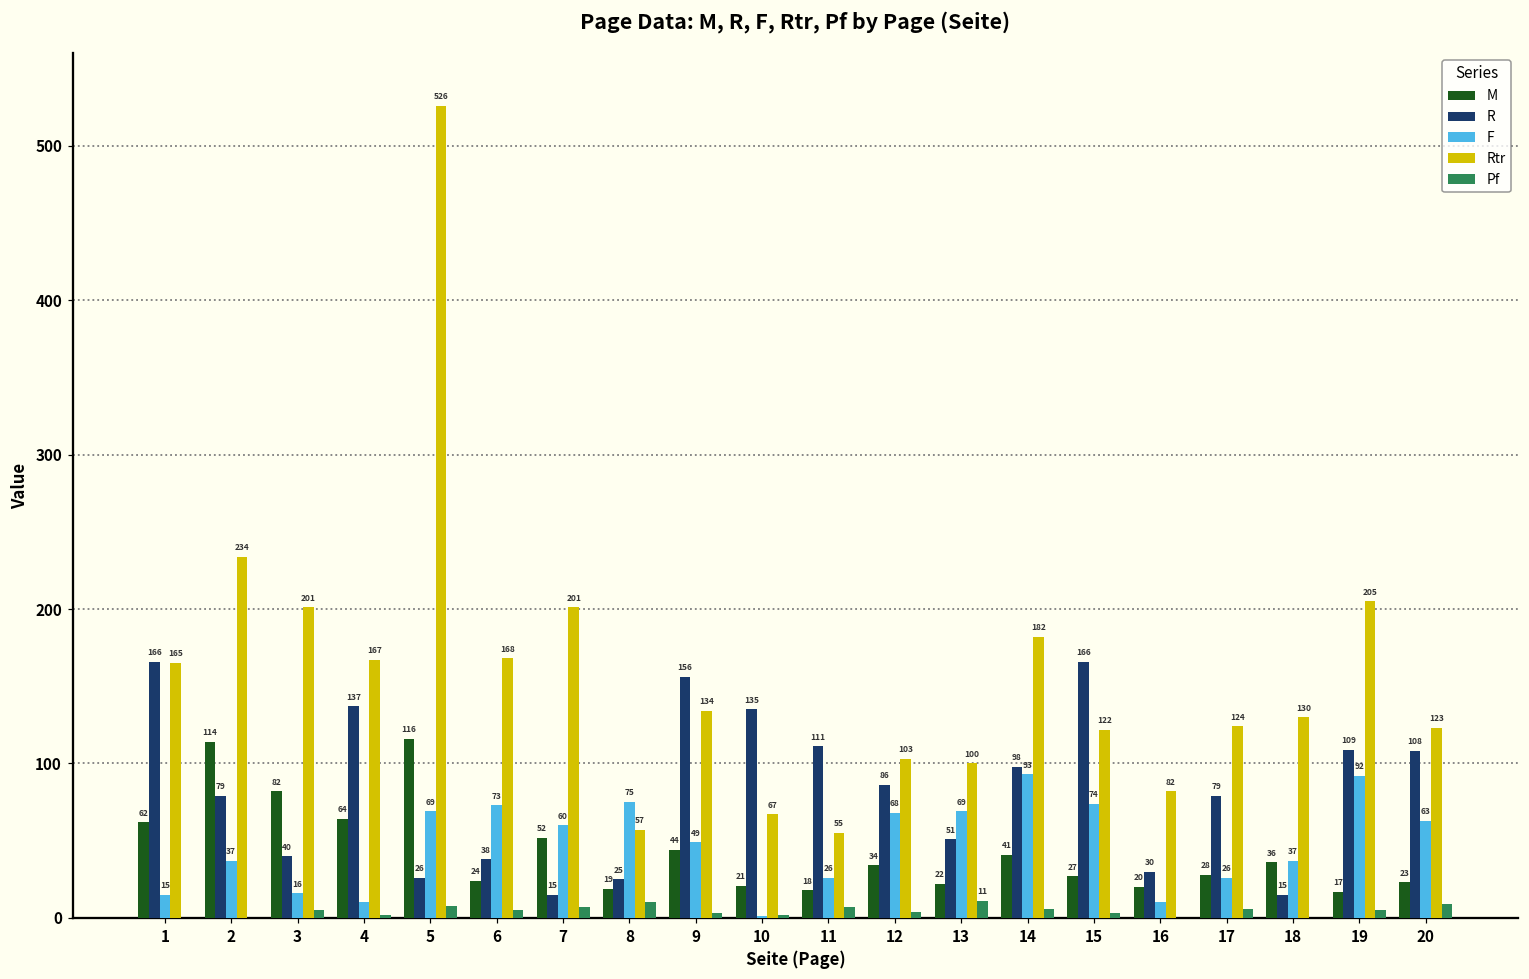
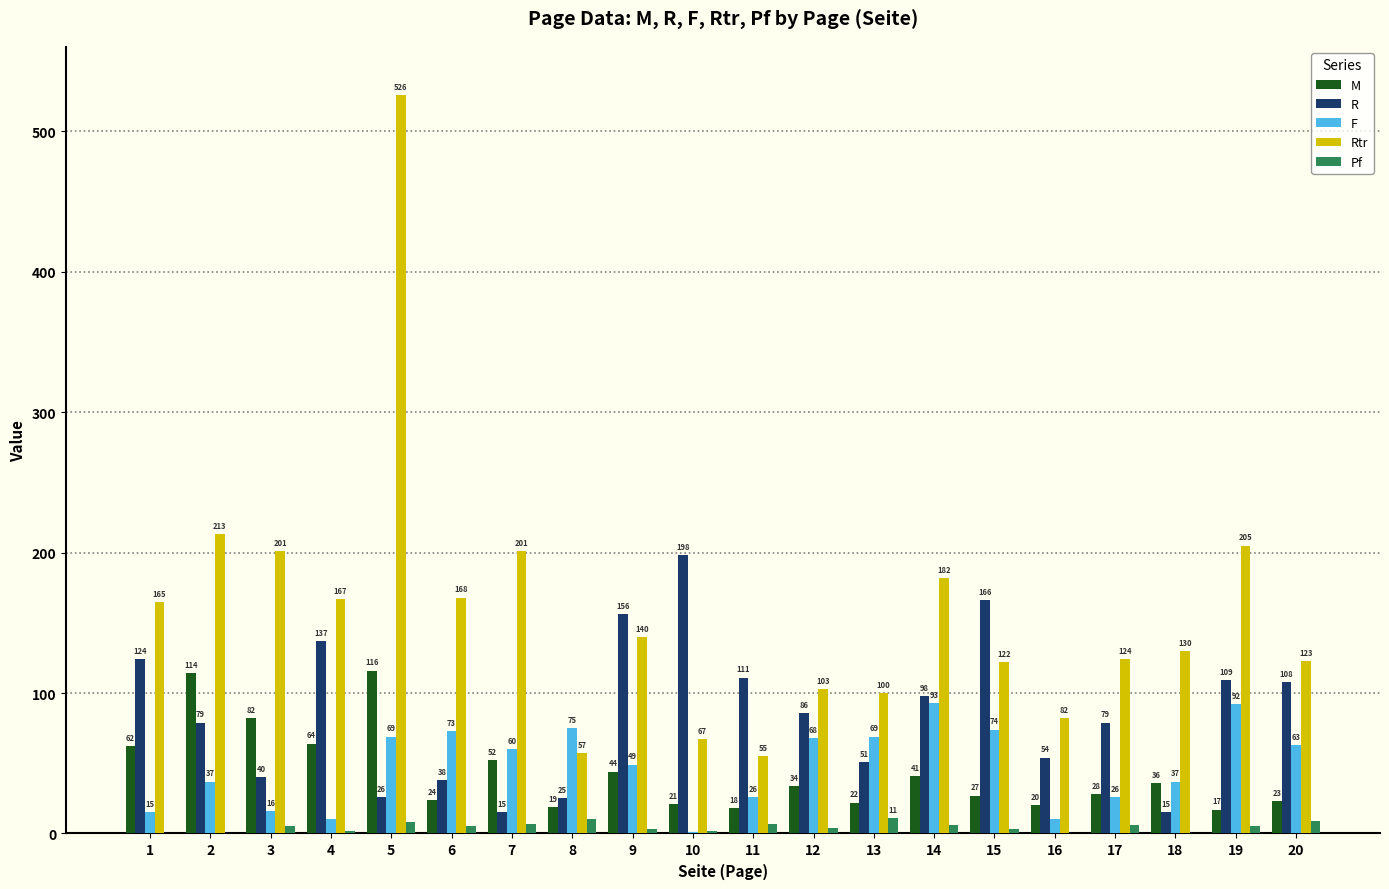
  {
    "M": {
      "1": 62,
      "2": 114,
      "3": 82,
      "4": 64,
      "5": 116,
      "6": 24,
      "7": 52,
      "8": 19,
      "9": 44,
      "10": 21,
      "11": 18,
      "12": 34,
      "13": 22,
      "14": 41,
      "15": 27,
      "16": 20,
      "17": 28,
      "18": 36,
      "19": 17,
      "20": 23
    },
    "R": {
-     "1": 166,
+     "1": 124,
      "2": 79,
      "3": 40,
      "4": 137,
      "5": 26,
      "6": 38,
      "7": 15,
      "8": 25,
      "9": 156,
-     "10": 135,
+     "10": 198,
      "11": 111,
      "12": 86,
      "13": 51,
      "14": 98,
      "15": 166,
-     "16": 30,
+     "16": 54,
      "17": 79,
      "18": 15,
      "19": 109,
      "20": 108
    },
    "F": {
      "1": 15,
      "2": 37,
      "3": 16,
      "5": 69,
      "6": 73,
      "7": 60,
      "8": 75,
      "9": 49,
      "11": 26,
      "12": 68,
      "13": 69,
      "14": 93,
      "15": 74,
      "17": 26,
      "18": 37,
      "19": 92,
      "20": 63
    },
    "Rtr": {
      "1": 165,
-     "2": 234,
+     "2": 213,
      "3": 201,
      "4": 167,
      "5": 526,
      "6": 168,
      "7": 201,
      "8": 57,
-     "9": 134,
+     "9": 140,
      "10": 67,
      "11": 55,
      "12": 103,
      "13": 100,
      "14": 182,
      "15": 122,
      "16": 82,
      "17": 124,
      "18": 130,
      "19": 205,
      "20": 123
    },
    "Pf": {
      "13": 11
    }
  }
